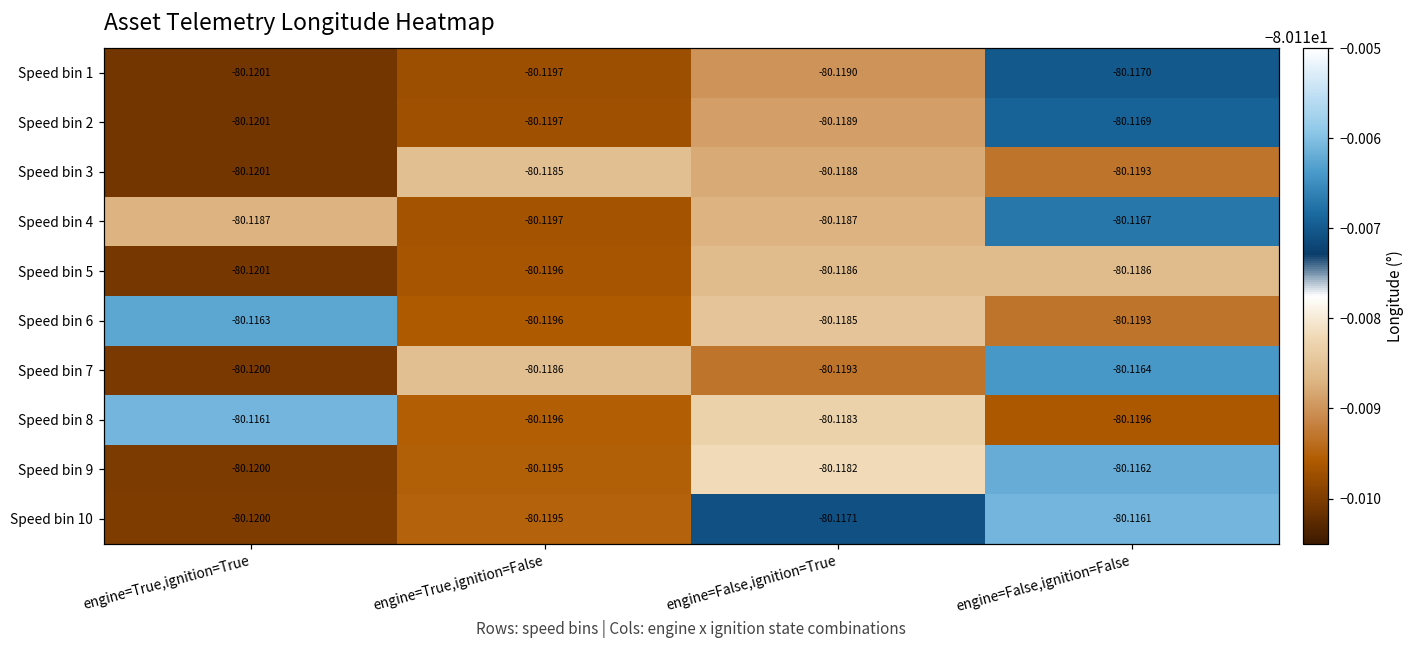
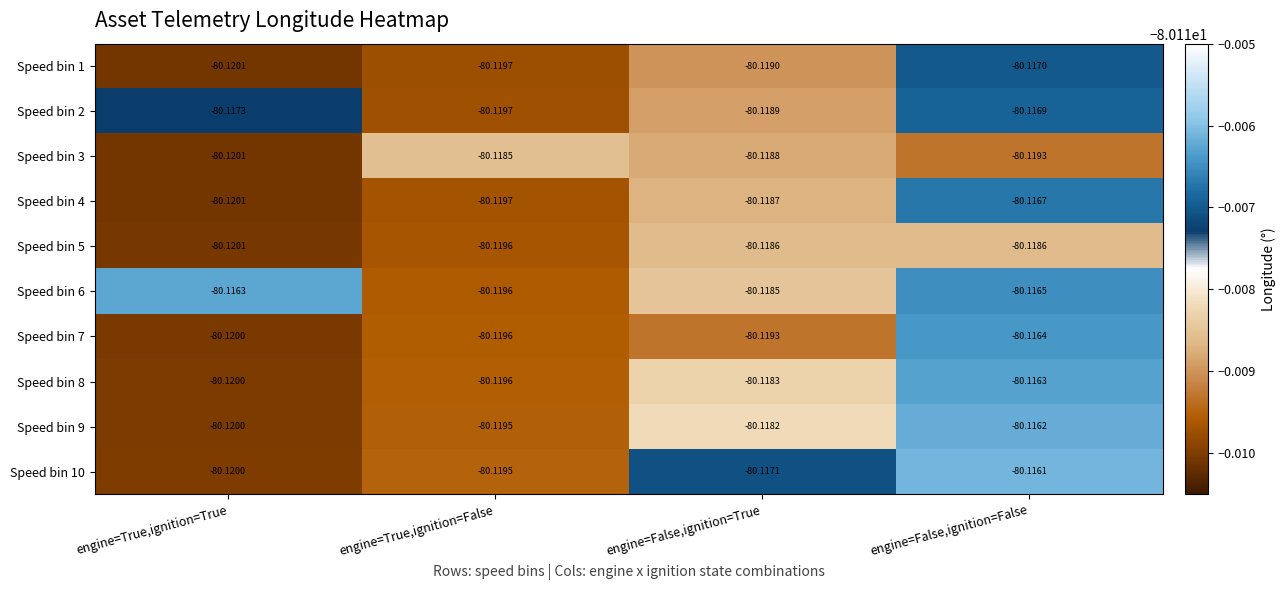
  {
    "Speed bin 1": {
      "engine=True,ignition=True": -80.1201,
      "engine=True,ignition=False": -80.1197,
      "engine=False,ignition=True": -80.1190,
      "engine=False,ignition=False": -80.1170
    },
    "Speed bin 2": {
-     "engine=True,ignition=True": -80.1201,
+     "engine=True,ignition=True": -80.1173,
      "engine=True,ignition=False": -80.1197,
      "engine=False,ignition=True": -80.1189,
      "engine=False,ignition=False": -80.1169
    },
    "Speed bin 3": {
      "engine=True,ignition=True": -80.1201,
      "engine=True,ignition=False": -80.1185,
      "engine=False,ignition=True": -80.1188,
      "engine=False,ignition=False": -80.1193
    },
    "Speed bin 4": {
-     "engine=True,ignition=True": -80.1187,
+     "engine=True,ignition=True": -80.1201,
      "engine=True,ignition=False": -80.1197,
      "engine=False,ignition=True": -80.1187,
      "engine=False,ignition=False": -80.1167
    },
    "Speed bin 5": {
      "engine=True,ignition=True": -80.1201,
      "engine=True,ignition=False": -80.1196,
      "engine=False,ignition=True": -80.1186,
      "engine=False,ignition=False": -80.1186
    },
    "Speed bin 6": {
      "engine=True,ignition=True": -80.1163,
      "engine=True,ignition=False": -80.1196,
      "engine=False,ignition=True": -80.1185,
-     "engine=False,ignition=False": -80.1193
+     "engine=False,ignition=False": -80.1165
    },
    "Speed bin 7": {
      "engine=True,ignition=True": -80.1200,
-     "engine=True,ignition=False": -80.1186,
+     "engine=True,ignition=False": -80.1196,
      "engine=False,ignition=True": -80.1193,
      "engine=False,ignition=False": -80.1164
    },
    "Speed bin 8": {
-     "engine=True,ignition=True": -80.1161,
+     "engine=True,ignition=True": -80.1200,
      "engine=True,ignition=False": -80.1196,
      "engine=False,ignition=True": -80.1183,
-     "engine=False,ignition=False": -80.1196
+     "engine=False,ignition=False": -80.1163
    },
    "Speed bin 9": {
      "engine=True,ignition=True": -80.1200,
      "engine=True,ignition=False": -80.1195,
      "engine=False,ignition=True": -80.1182,
      "engine=False,ignition=False": -80.1162
    },
    "Speed bin 10": {
      "engine=True,ignition=True": -80.1200,
      "engine=True,ignition=False": -80.1195,
      "engine=False,ignition=True": -80.1171,
      "engine=False,ignition=False": -80.1161
    }
  }
